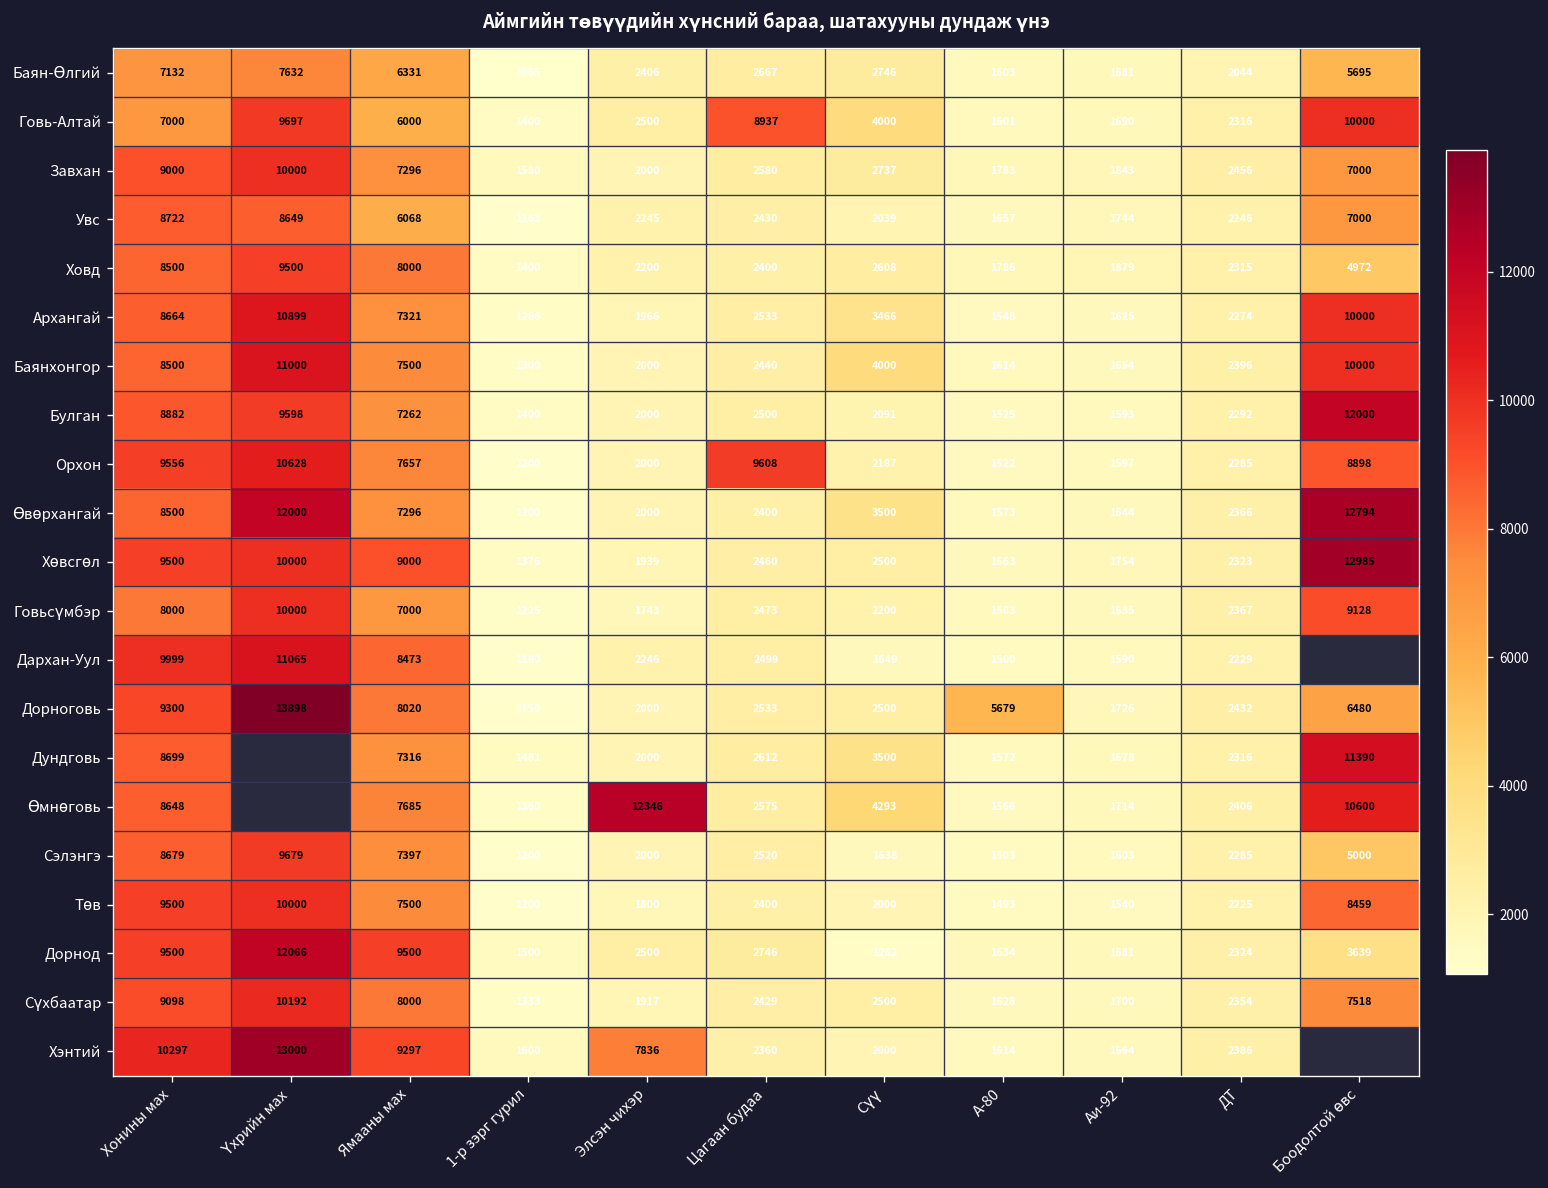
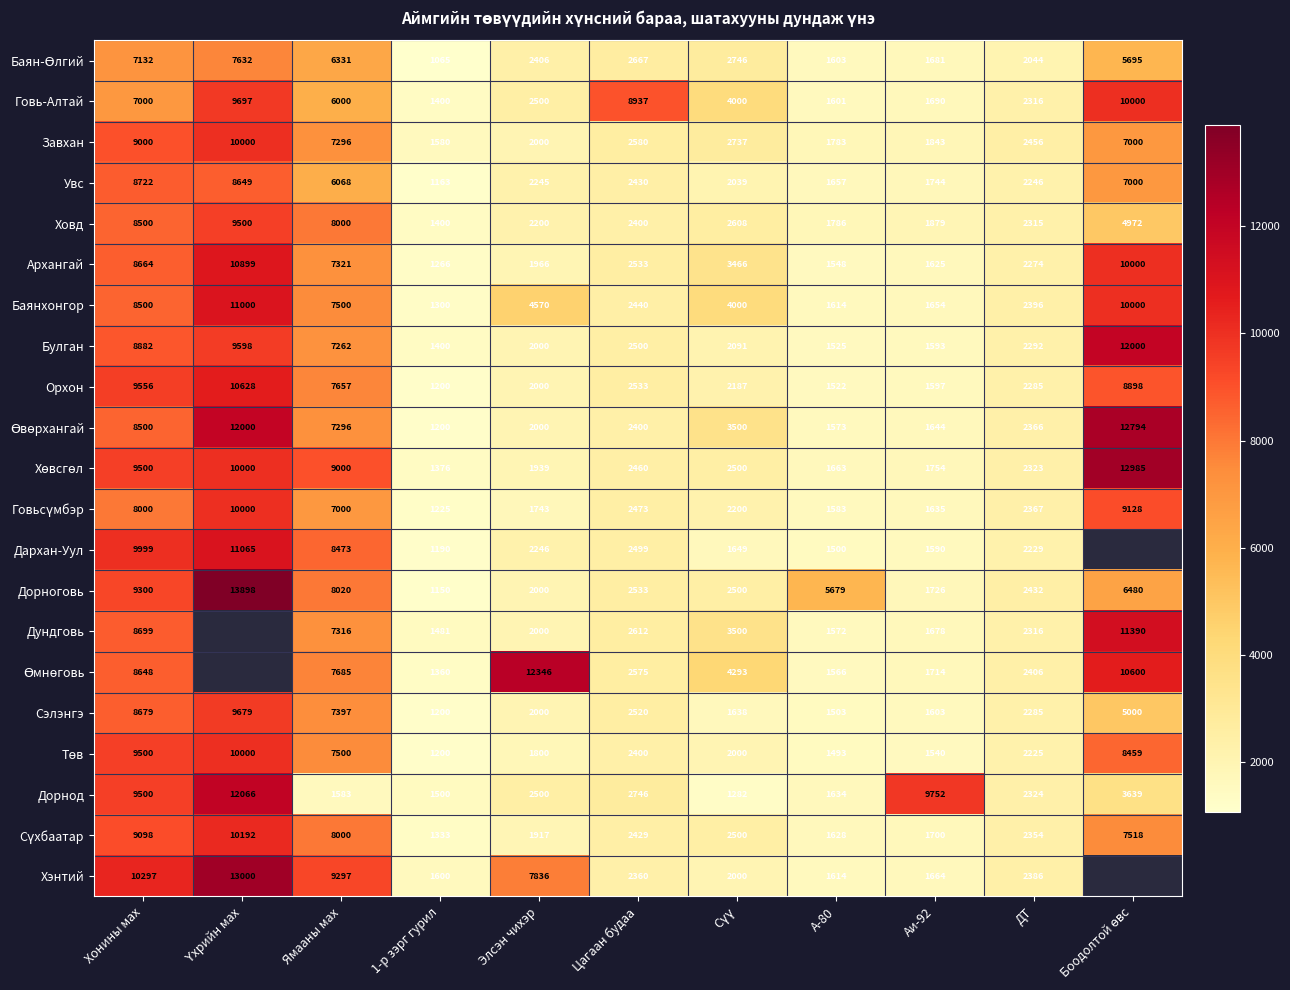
  {
    "Баянхонгор": {
      "Хонины мах": 8500,
      "Үхрийн мах": 11000,
      "Ямааны мах": 7500,
      "1-р зэрг гурил": 1300,
-     "Элсэн чихэр": 2000,
+     "Элсэн чихэр": 4570,
      "Цагаан будаа": 2440,
      "Сүү": 4000,
      "А-80": 1614,
      "Аи-92": 1654,
      "ДТ": 2396,
      "Боодолтой өвс": 10000
    },
    "Орхон": {
      "Хонины мах": 9556,
      "Үхрийн мах": 10628,
      "Ямааны мах": 7657,
      "1-р зэрг гурил": 1200,
      "Элсэн чихэр": 2000,
-     "Цагаан будаа": 9608,
+     "Цагаан будаа": 2533,
      "Сүү": 2187,
      "А-80": 1522,
      "Аи-92": 1597,
      "ДТ": 2285,
      "Боодолтой өвс": 8898
    },
    "Дорнод": {
      "Хонины мах": 9500,
      "Үхрийн мах": 12066,
-     "Ямааны мах": 9500,
+     "Ямааны мах": 1583,
      "1-р зэрг гурил": 1500,
      "Элсэн чихэр": 2500,
      "Цагаан будаа": 2746,
      "Сүү": 1282,
      "А-80": 1634,
-     "Аи-92": 1681,
+     "Аи-92": 9752,
      "ДТ": 2324,
      "Боодолтой өвс": 3639
    }
  }
